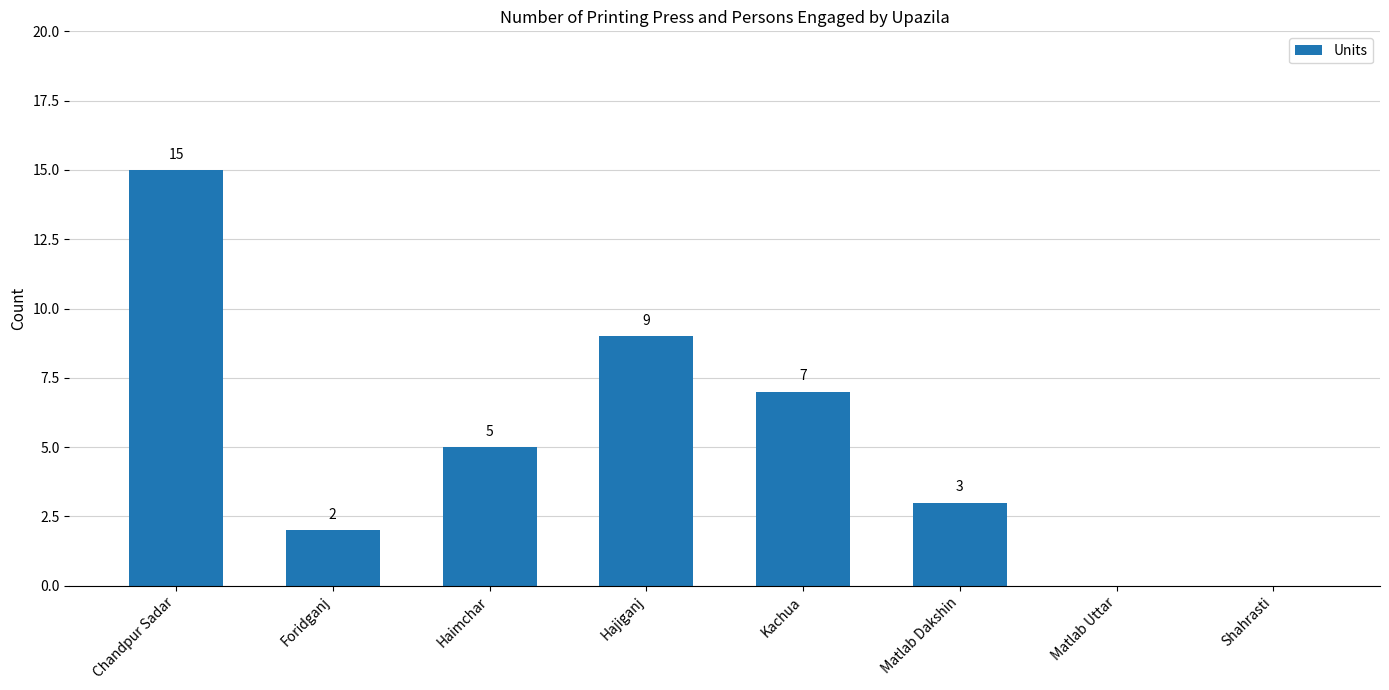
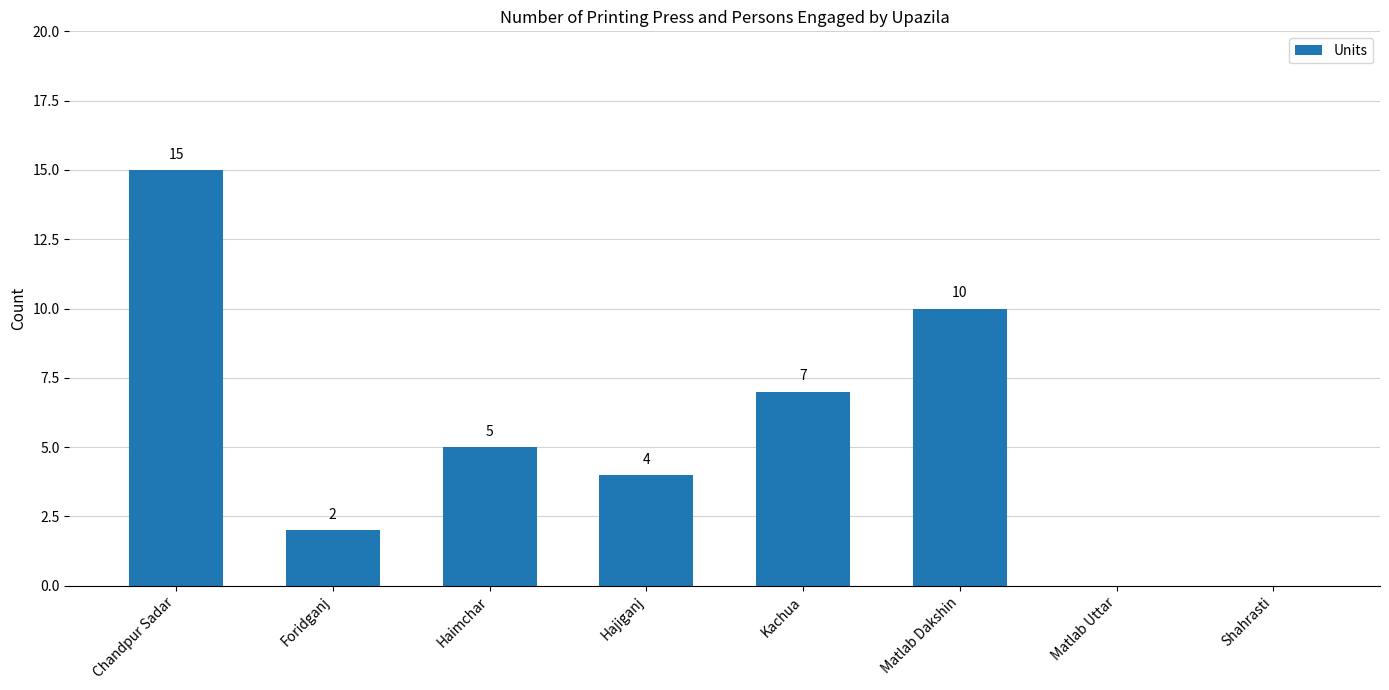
  {
    "Chandpur Sadar": 15,
    "Foridganj": 2,
    "Haimchar": 5,
-   "Hajiganj": 9,
+   "Hajiganj": 4,
    "Kachua": 7,
-   "Matlab Dakshin": 3
+   "Matlab Dakshin": 10
  }
